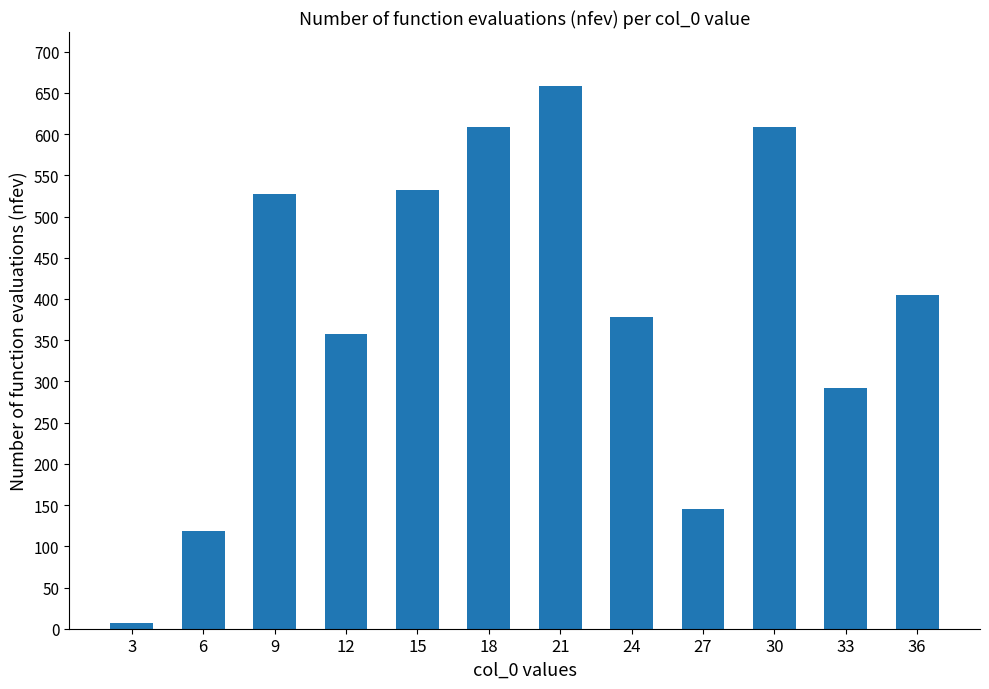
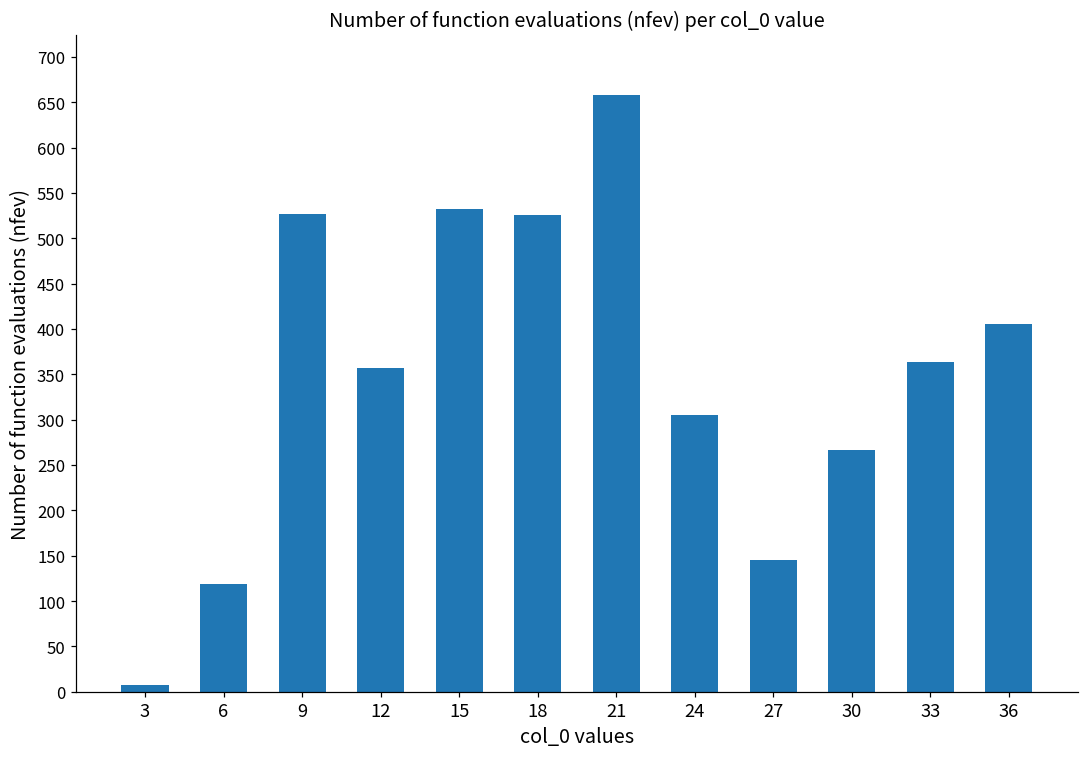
  {
    "3": 10,
    "6": 120,
    "9": 530,
    "12": 360,
    "15": 530,
-   "18": 610,
+   "18": 530,
    "21": 660,
-   "24": 380,
+   "24": 310,
    "27": 150,
-   "30": 610,
-   "33": 290,
+   "30": 270,
+   "33": 360,
    "36": 410
  }
